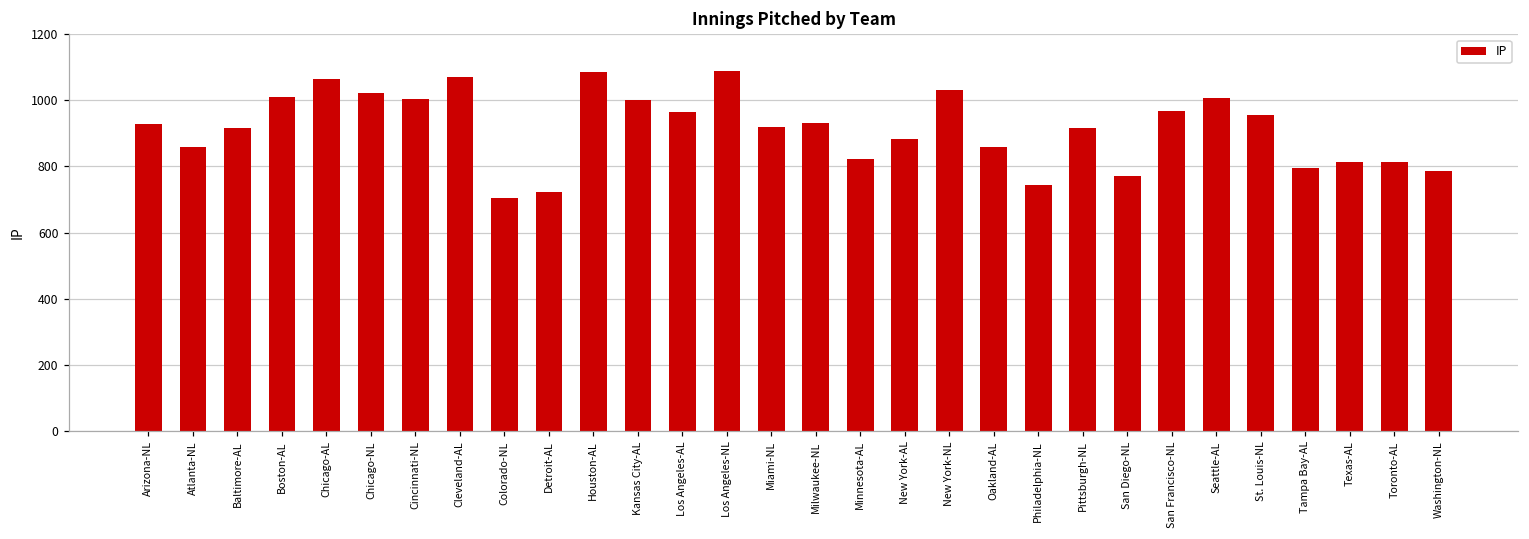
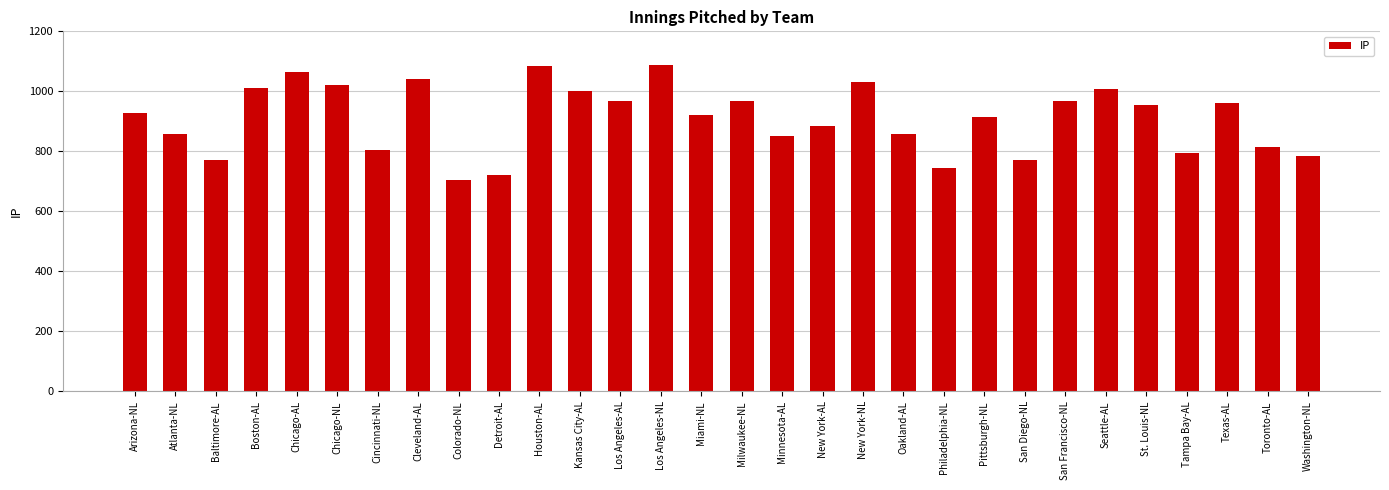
  {
    "Arizona-NL": 930,
    "Atlanta-NL": 860,
-   "Baltimore-AL": 920,
+   "Baltimore-AL": 770,
    "Boston-AL": 1010,
    "Chicago-AL": 1070,
    "Chicago-NL": 1020,
-   "Cincinnati-NL": 1000,
-   "Cleveland-AL": 1070,
+   "Cincinnati-NL": 800,
+   "Cleveland-AL": 1040,
    "Colorado-NL": 700,
    "Detroit-AL": 720,
    "Houston-AL": 1090,
    "Kansas City-AL": 1000,
    "Los Angeles-AL": 970,
    "Los Angeles-NL": 1090,
    "Miami-NL": 920,
-   "Milwaukee-NL": 930,
-   "Minnesota-AL": 820,
+   "Milwaukee-NL": 970,
+   "Minnesota-AL": 850,
    "New York-AL": 880,
    "New York-NL": 1030,
    "Oakland-AL": 860,
    "Philadelphia-NL": 740,
    "Pittsburgh-NL": 920,
    "San Diego-NL": 770,
    "San Francisco-NL": 970,
    "Seattle-AL": 1010,
    "St. Louis-NL": 960,
    "Tampa Bay-AL": 800,
-   "Texas-AL": 810,
+   "Texas-AL": 960,
    "Toronto-AL": 820,
    "Washington-NL": 780
  }
